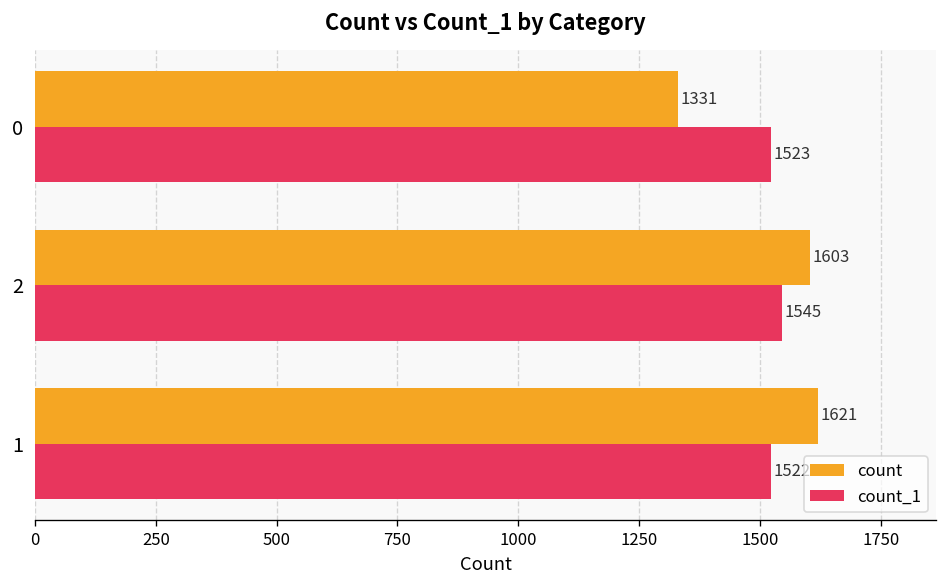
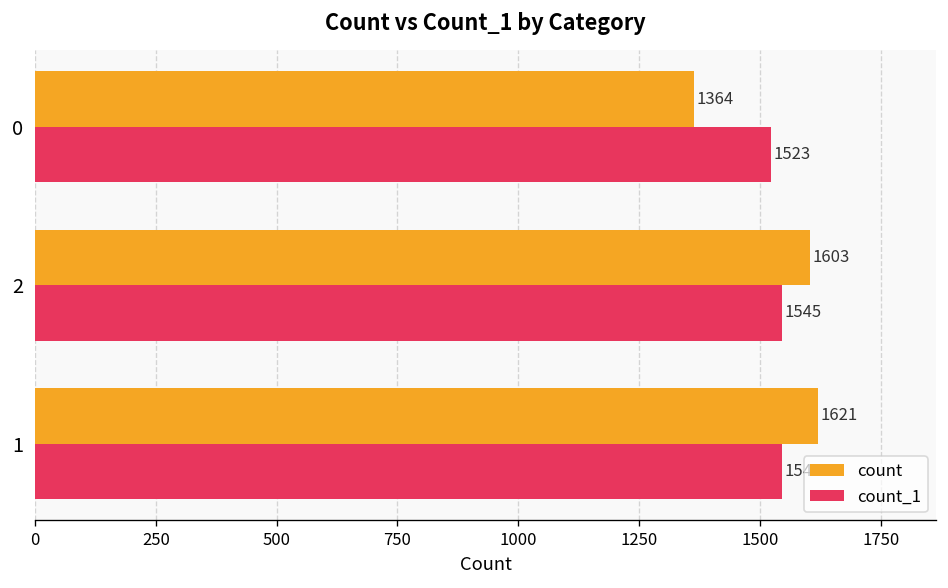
  {
    "count": {
-     "0": 1331,
+     "0": 1364,
      "2": 1603,
      "1": 1621
    },
    "count_1": {
-     "1": 1520
+     "1": 1550
    }
  }
